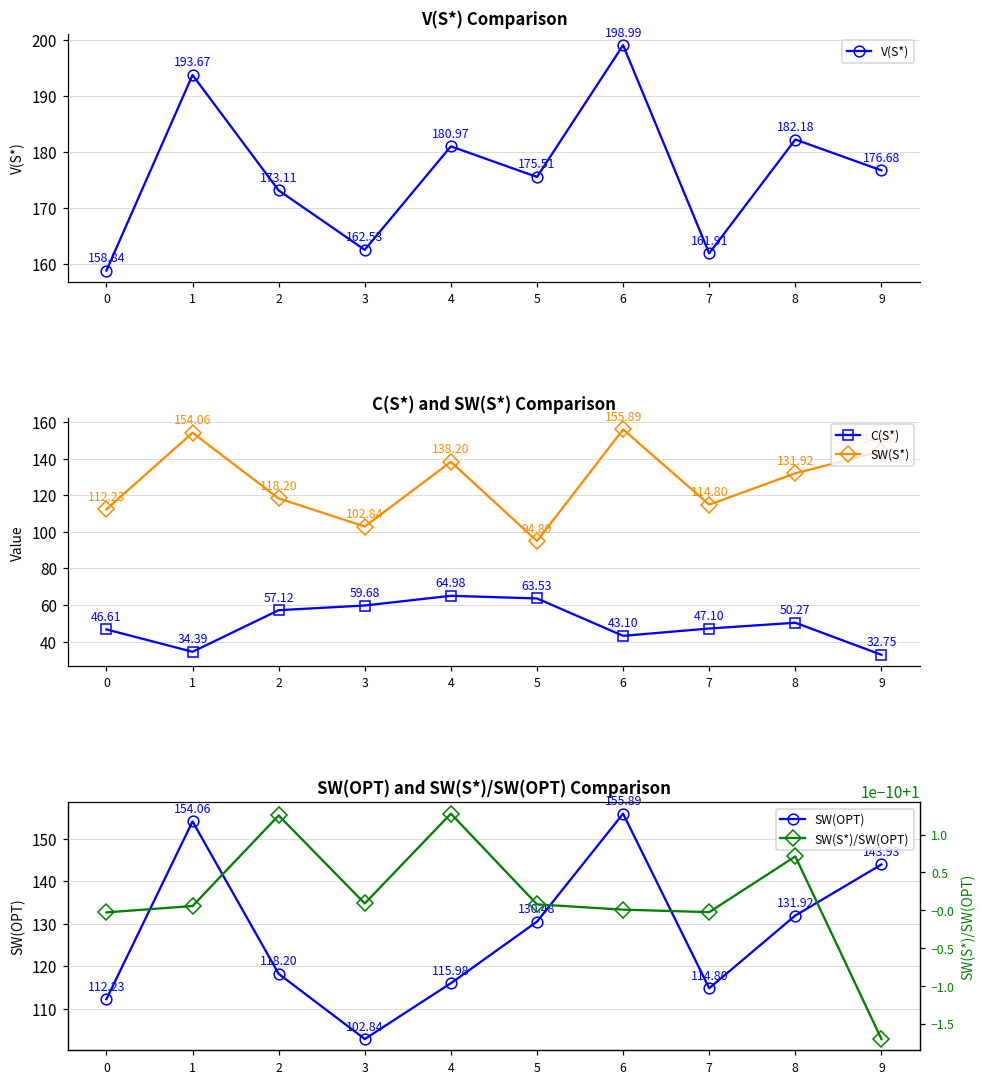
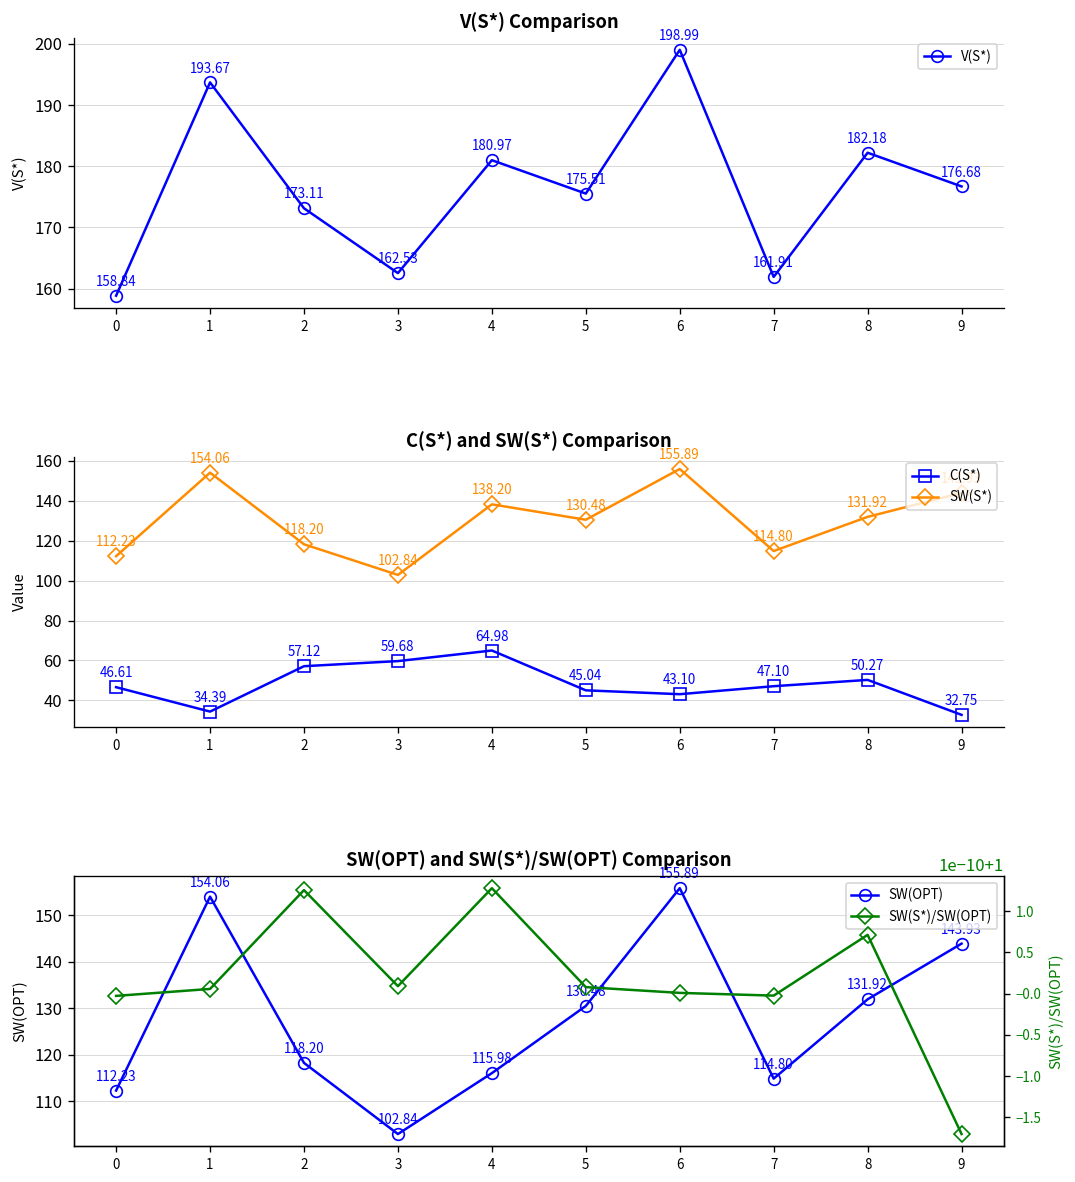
  {
    "V(S*) Comparison": {
      "0": 158.84,
      "1": 193.67,
      "2": 173.11,
      "3": 162.53,
      "4": 180.97,
      "5": 175.51,
      "6": 198.99,
      "7": 161.91,
      "8": 182.18,
      "9": 176.68
    },
    "C(S*) and SW(S*) Comparison": {
      "C(S*)": {
        "0": 46.61,
        "1": 34.39,
        "2": 57.12,
        "3": 59.68,
        "4": 64.98,
-       "5": 63.53,
+       "5": 45.04,
        "6": 43.10,
        "7": 47.10,
        "8": 50.27,
        "9": 32.75
      },
      "SW(S*)": {
        "0": 112.23,
        "1": 154.06,
        "2": 118.20,
        "3": 102.84,
        "4": 138.20,
-       "5": 94.89,
+       "5": 130.48,
        "6": 155.89,
        "7": 114.80,
        "8": 131.92
      }
    },
    "SW(OPT) and SW(S*)/SW(OPT) Comparison": {
      "SW(OPT)": {
        "0": 112.23,
        "1": 154.06,
        "2": 118.20,
        "3": 102.84,
        "4": 115.98,
        "6": 155.89,
        "7": 114.80,
        "8": 131.92
      }
    }
  }
